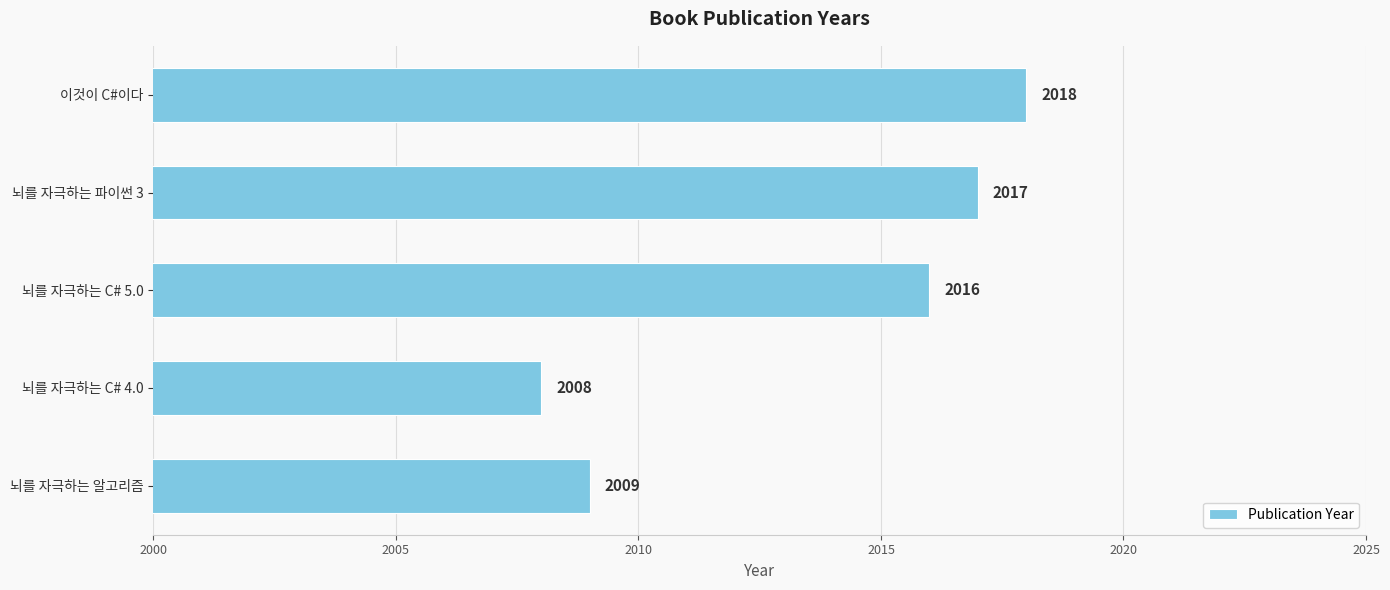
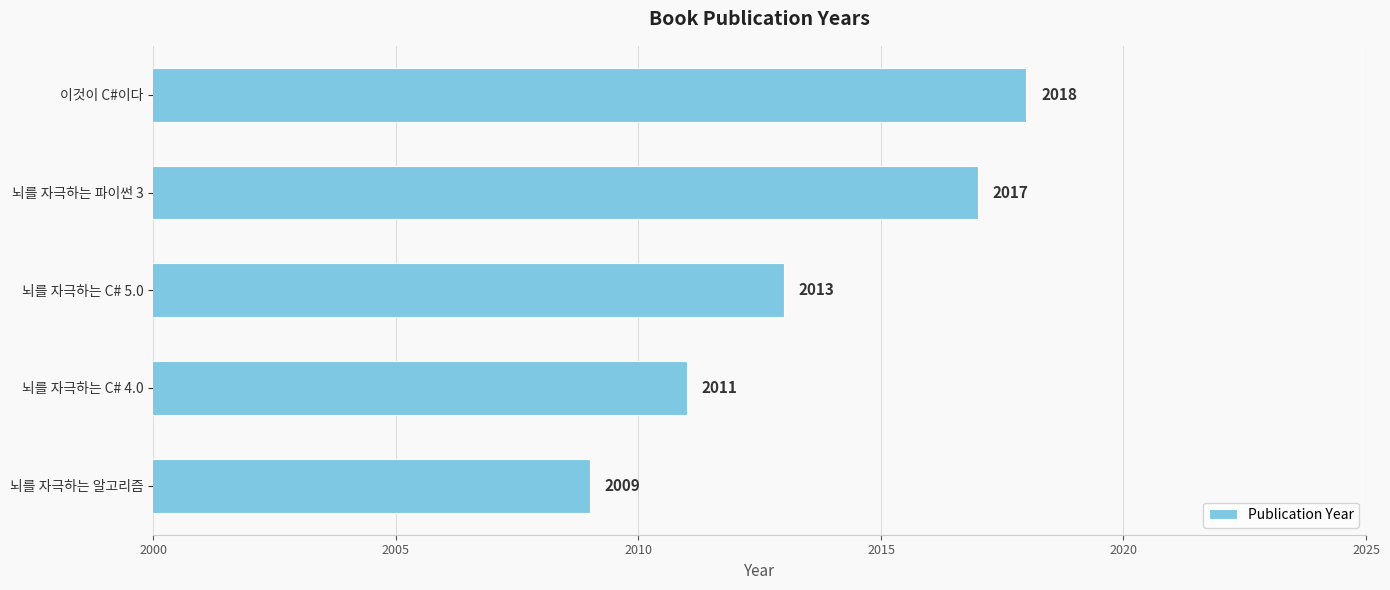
  {
    "이것이 C#이다": 2018,
    "뇌를 자극하는 파이썬 3": 2017,
-   "뇌를 자극하는 C# 5.0": 2016,
-   "뇌를 자극하는 C# 4.0": 2008,
+   "뇌를 자극하는 C# 5.0": 2013,
+   "뇌를 자극하는 C# 4.0": 2011,
    "뇌를 자극하는 알고리즘": 2009
  }
